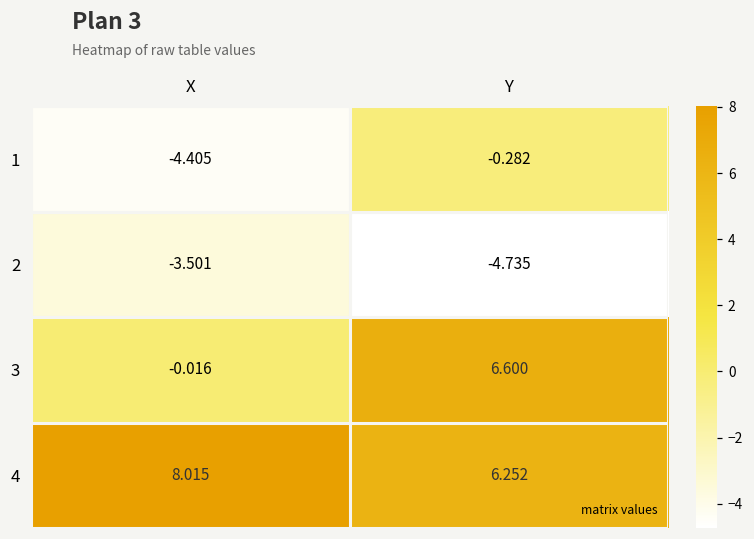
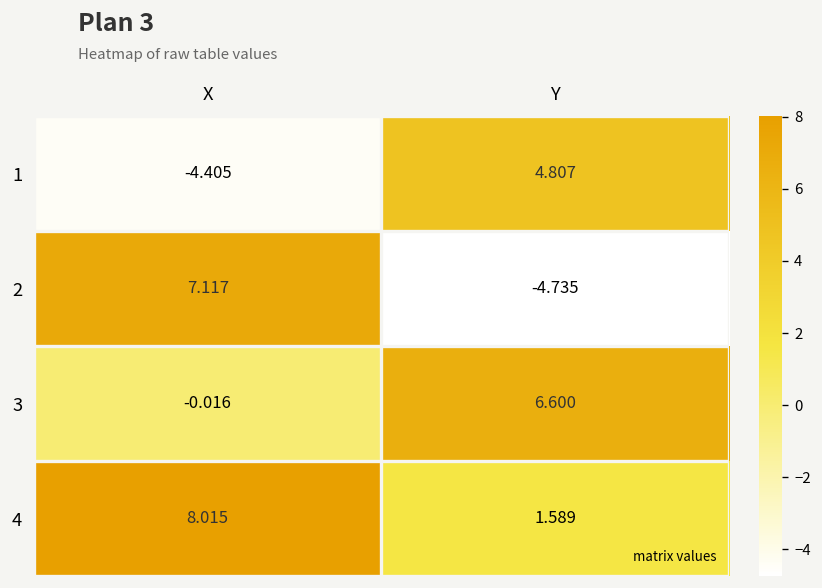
  {
    "1": {
      "X": -4.405,
-     "Y": -0.282
+     "Y": 4.807
    },
    "2": {
-     "X": -3.501,
+     "X": 7.117,
      "Y": -4.735
    },
    "3": {
      "X": -0.016,
      "Y": 6.600
    },
    "4": {
      "X": 8.015,
-     "Y": 6.252
+     "Y": 1.589
    }
  }
